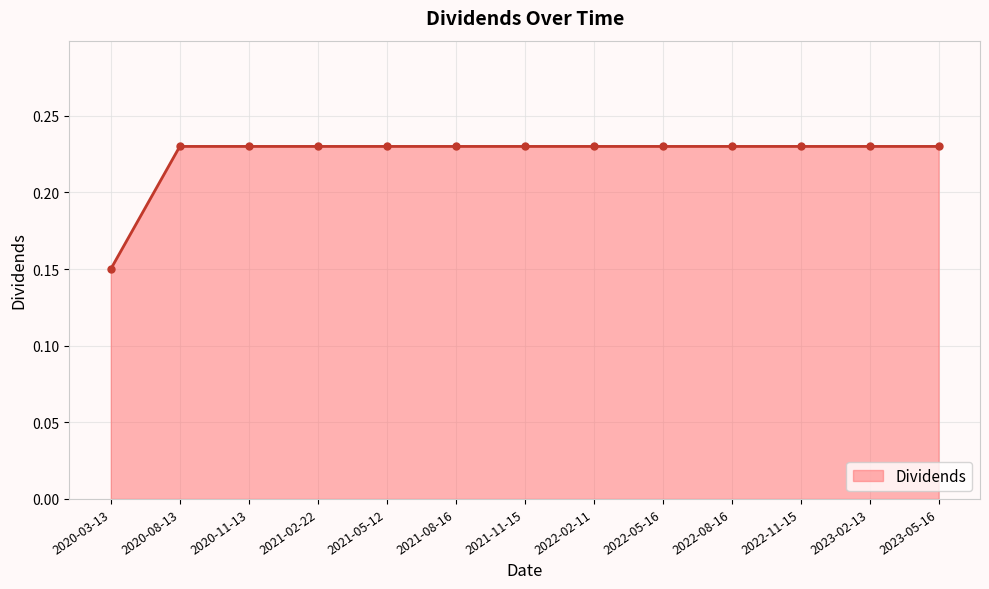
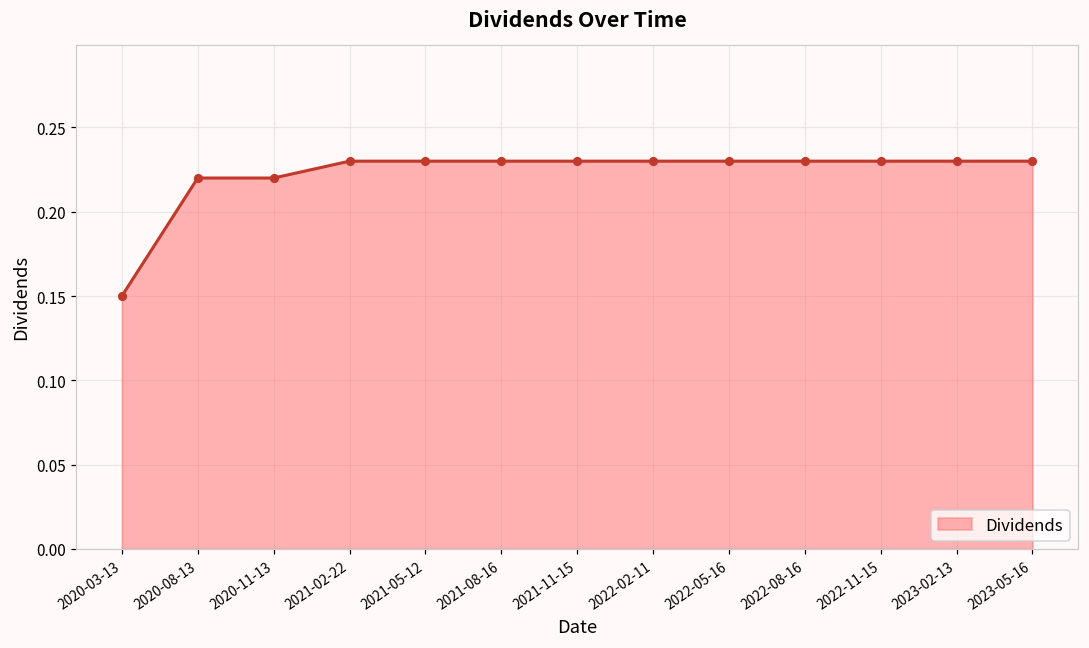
  {
    "2020-03-13": 0.15,
-   "2020-08-13": 0.23,
-   "2020-11-13": 0.23,
+   "2020-08-13": 0.22,
+   "2020-11-13": 0.22,
    "2021-02-22": 0.23,
    "2021-05-12": 0.23,
    "2021-08-16": 0.23,
    "2021-11-15": 0.23,
    "2022-02-11": 0.23,
    "2022-05-16": 0.23,
    "2022-08-16": 0.23,
    "2022-11-15": 0.23,
    "2023-02-13": 0.23,
    "2023-05-16": 0.23
  }
